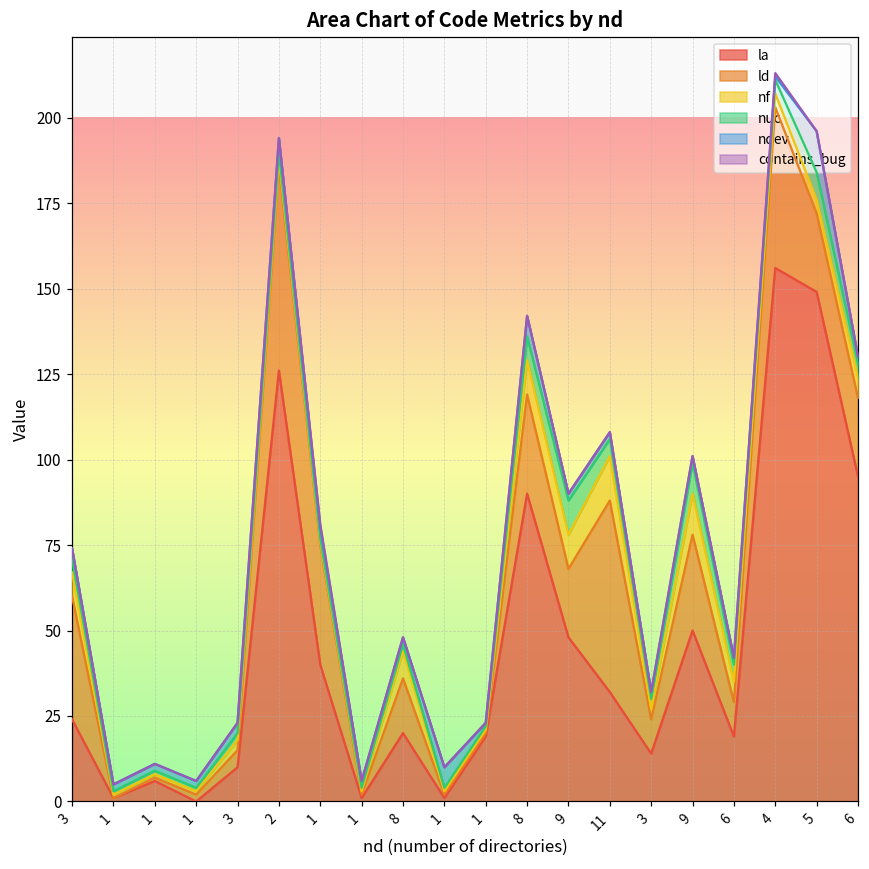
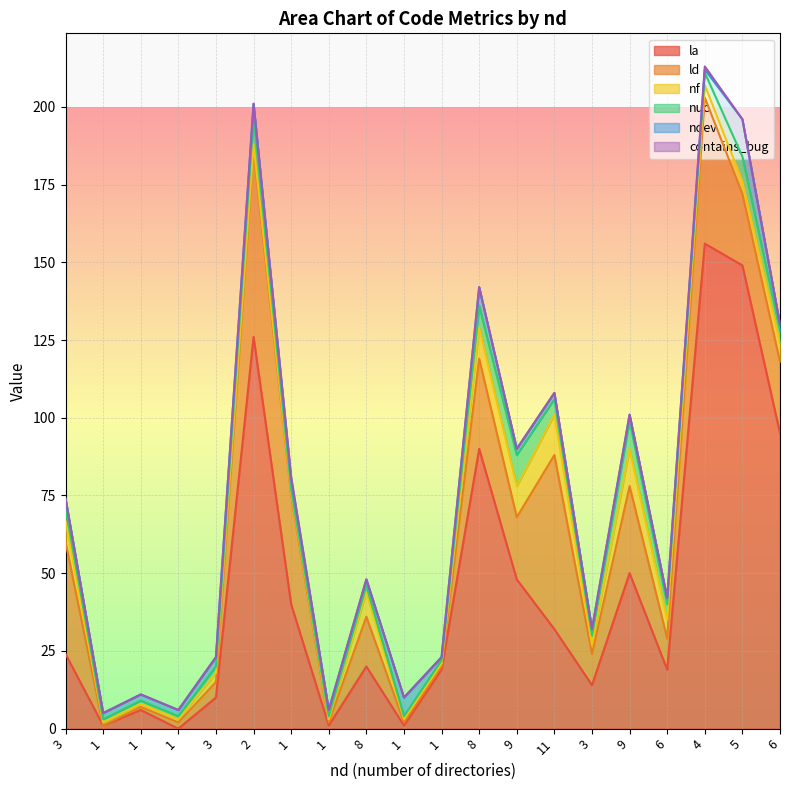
  {
    "nf": {
      "2": 2,
      "11": 13,
      "5": 4
    },
    "nuc": {
-     "2": 2,
+     "2": 9,
      "11": 5
    }
  }
